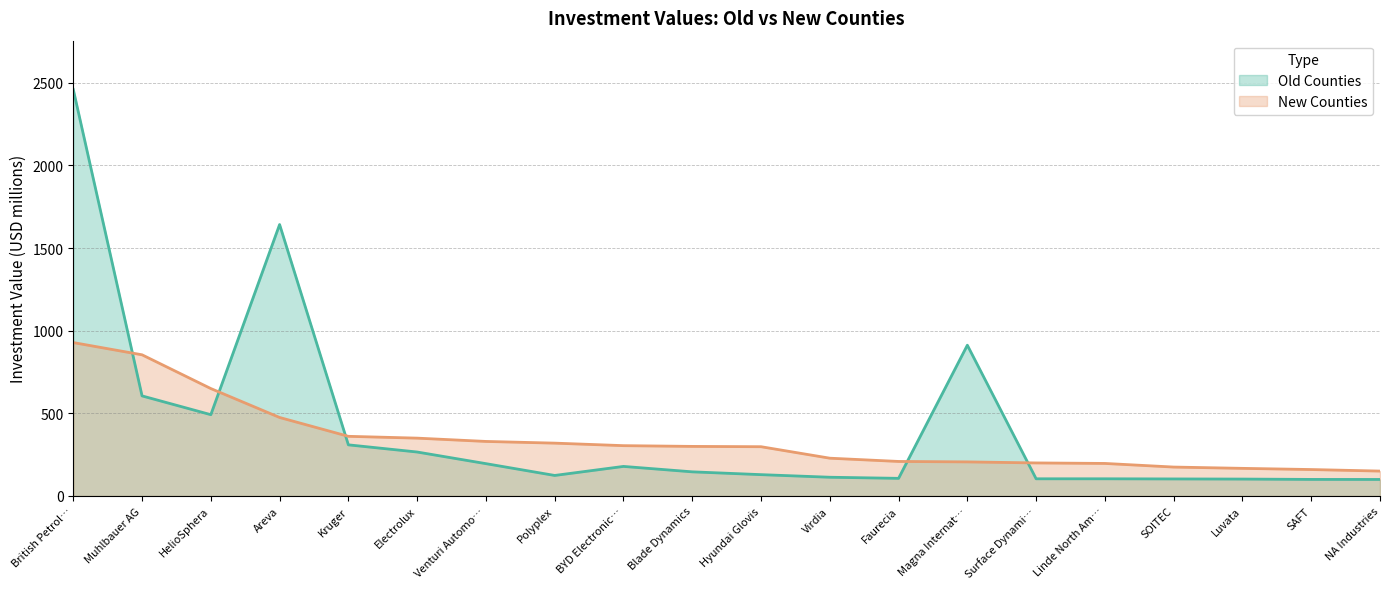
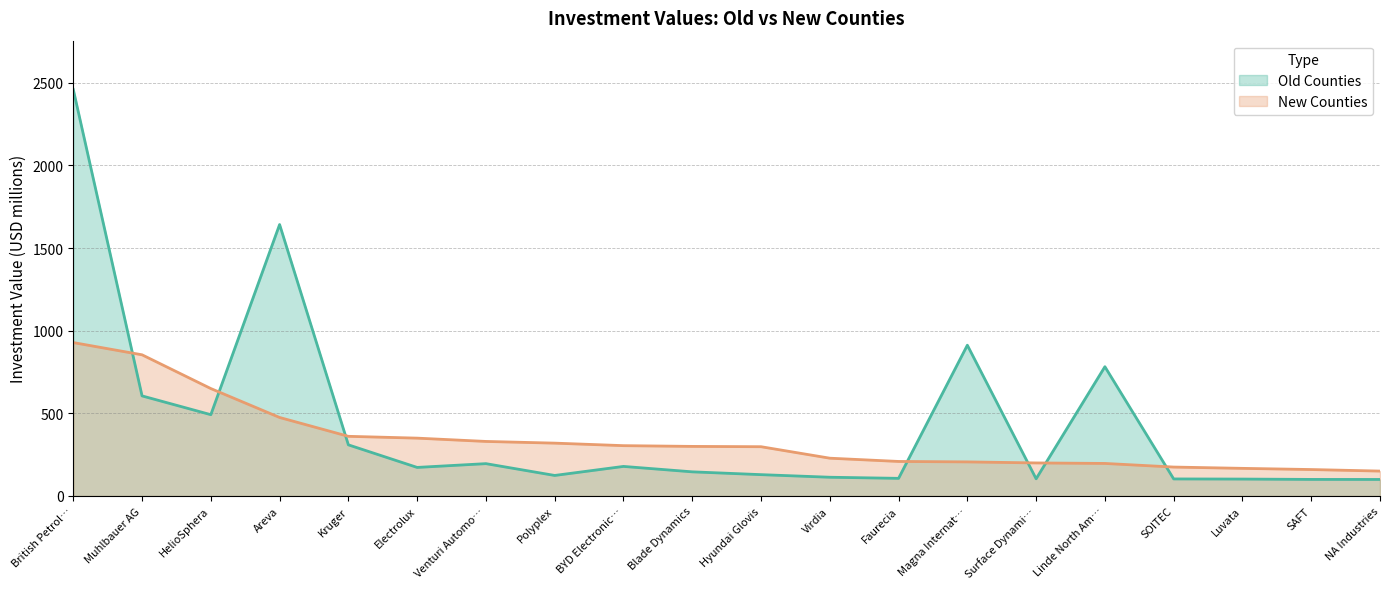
  {
    "Old Counties": {
      "British Petrol…": 2460,
      "Muhlbauer AG": 610,
      "HelioSphera": 490,
      "Areva": 1640,
      "Kruger": 310,
-     "Electrolux": 270,
+     "Electrolux": 170,
      "Venturi Automo…": 200,
      "Polyplex": 120,
      "BYD Electronic…": 180,
      "Blade Dynamics": 150,
      "Hyundai Glovis": 130,
      "Virdia": 110,
      "Faurecia": 110,
      "Magna Internat…": 910,
      "Surface Dynami…": 100,
-     "Linde North Am…": 100,
+     "Linde North Am…": 780,
      "SOITEC": 100,
      "Luvata": 100,
      "SAFT": 100,
      "NA Industries": 100
    },
    "New Counties": {
      "British Petrol…": 930,
      "Muhlbauer AG": 850,
      "HelioSphera": 650,
      "Areva": 480,
      "Kruger": 360,
      "Electrolux": 350,
      "Venturi Automo…": 330,
      "Polyplex": 320,
      "BYD Electronic…": 300,
      "Blade Dynamics": 300,
      "Hyundai Glovis": 300,
      "Virdia": 230,
      "Faurecia": 210,
      "Magna Internat…": 210,
      "Surface Dynami…": 200,
      "Linde North Am…": 200,
      "SOITEC": 180,
      "Luvata": 170,
      "SAFT": 160,
      "NA Industries": 150
    }
  }
